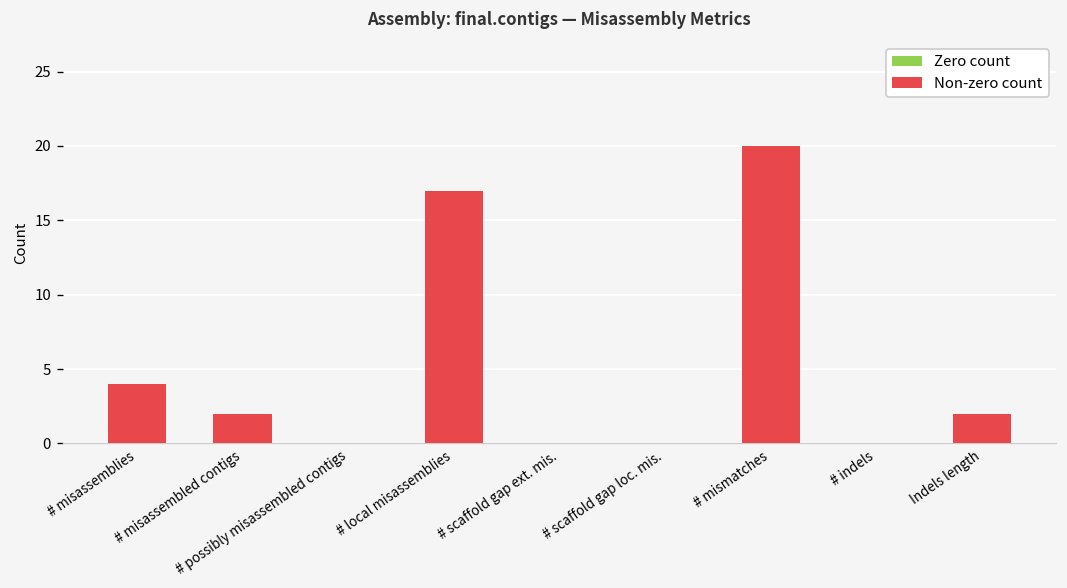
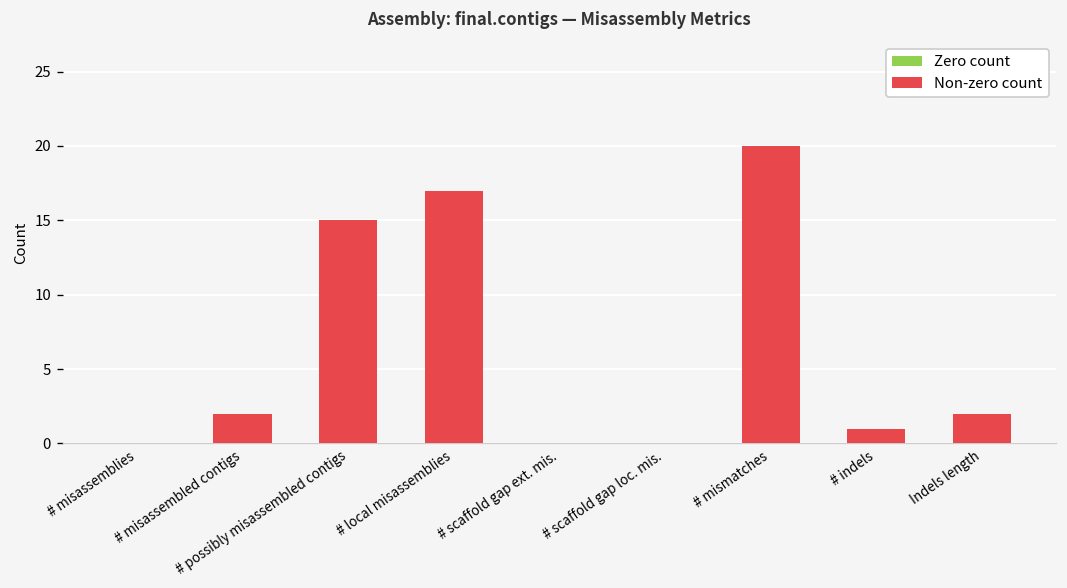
  {
-   "# misassemblies": 4,
+   "# misassemblies": 0,
    "# misassembled contigs": 2,
-   "# possibly misassembled contigs": 0,
+   "# possibly misassembled contigs": 15,
    "# local misassemblies": 17,
    "# scaffold gap ext. mis.": 0,
    "# scaffold gap loc. mis.": 0,
    "# mismatches": 20,
-   "# indels": 0,
+   "# indels": 1,
    "Indels length": 2
  }
